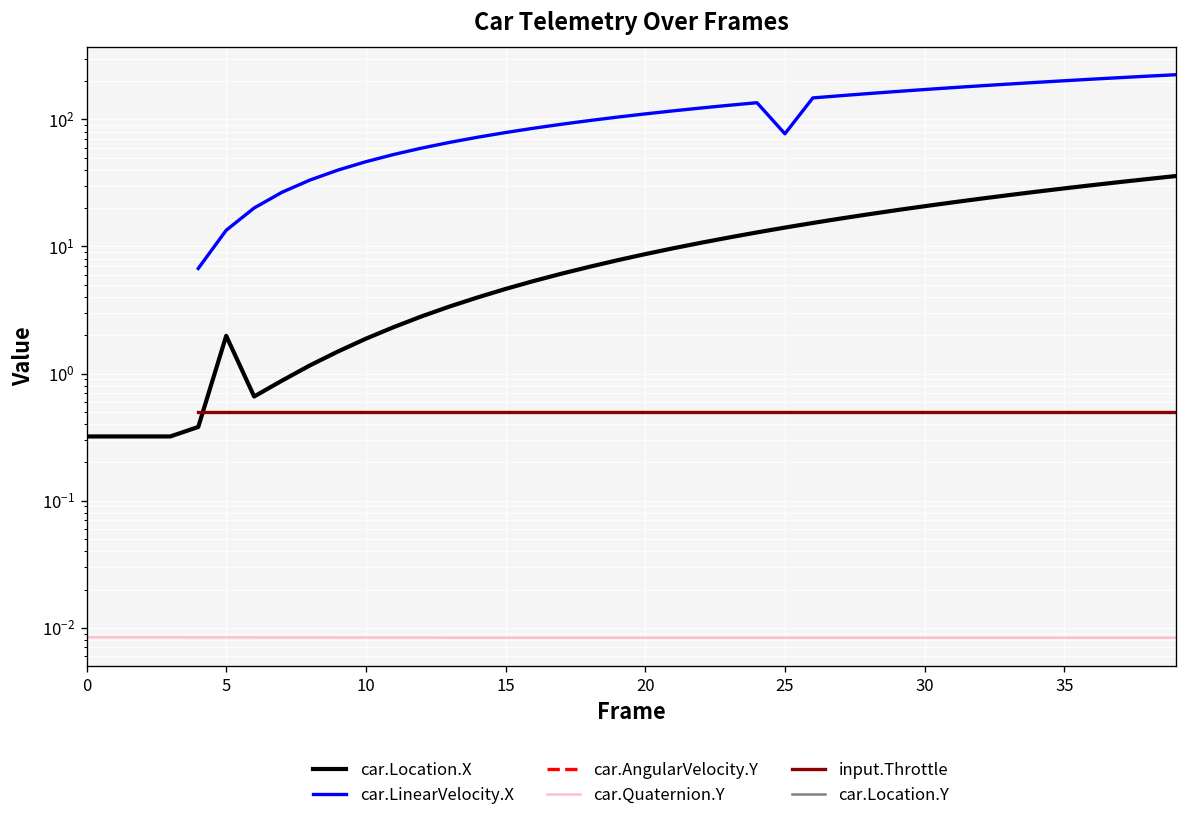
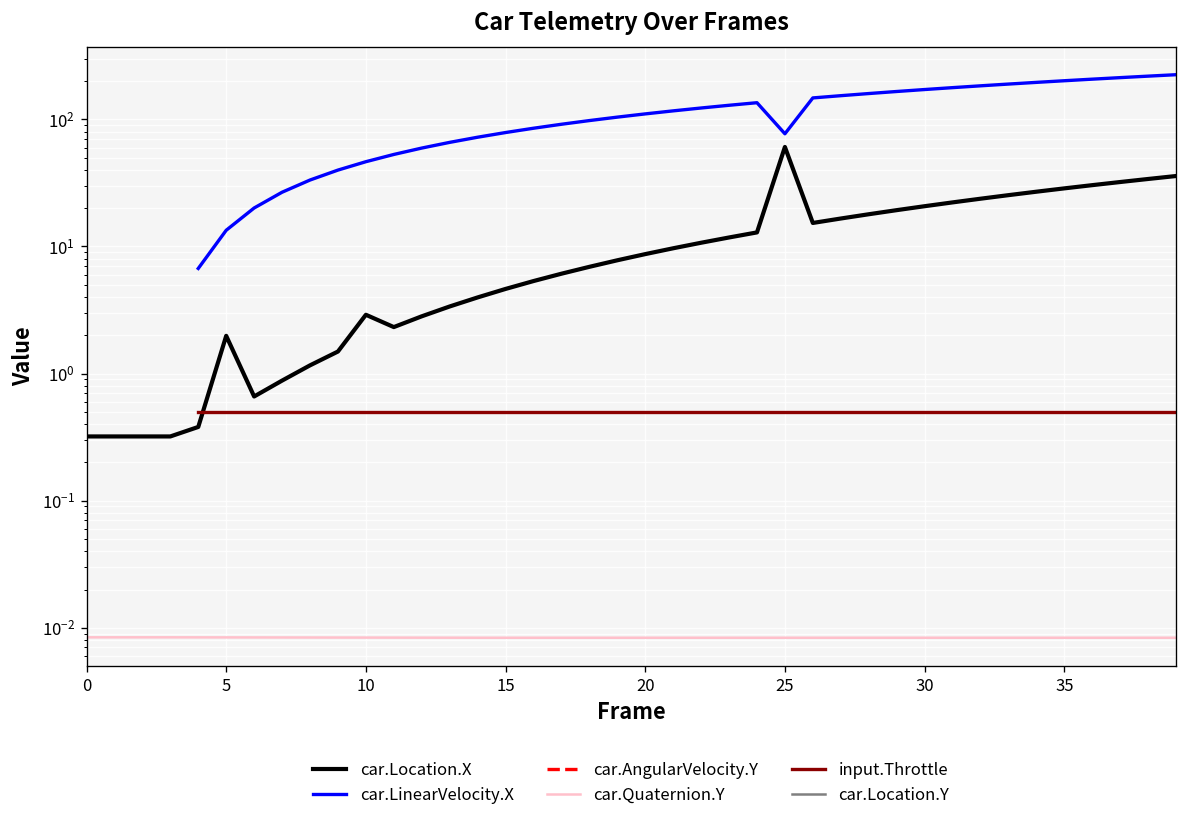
  {
    "car.Location.X": {
      "0": 0.32,
      "5": 2.0,
-     "10": 1.9,
+     "10": 2.9,
      "15": 5,
      "20": 9,
-     "25": 14,
+     "25": 60,
      "30": 21,
      "35": 29
    },
    "car.LinearVelocity.X": {
      "5": 13,
      "10": 50,
      "15": 80,
      "20": 110,
      "25": 80,
      "30": 170,
      "35": 200
    },
    "car.Quaternion.Y": {
      "0": 0.008,
      "5": 0.008,
      "10": 0.008,
      "15": 0.008,
      "20": 0.008,
      "25": 0.008,
      "30": 0.008,
      "35": 0.008
    },
    "input.Throttle": {
      "5": 0.5,
      "10": 0.5,
      "15": 0.5,
      "20": 0.5,
      "25": 0.5,
      "30": 0.5,
      "35": 0.5
    }
  }
